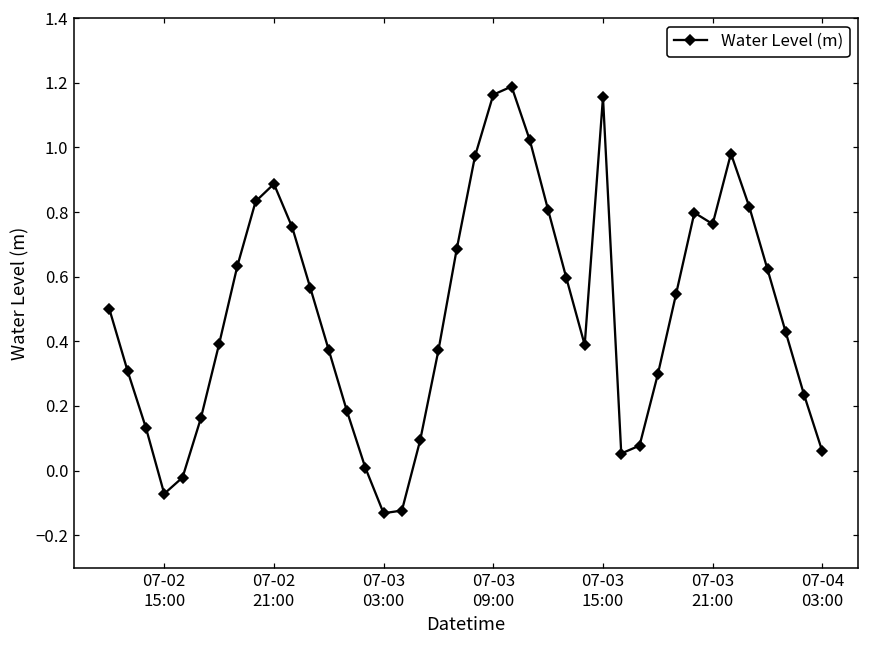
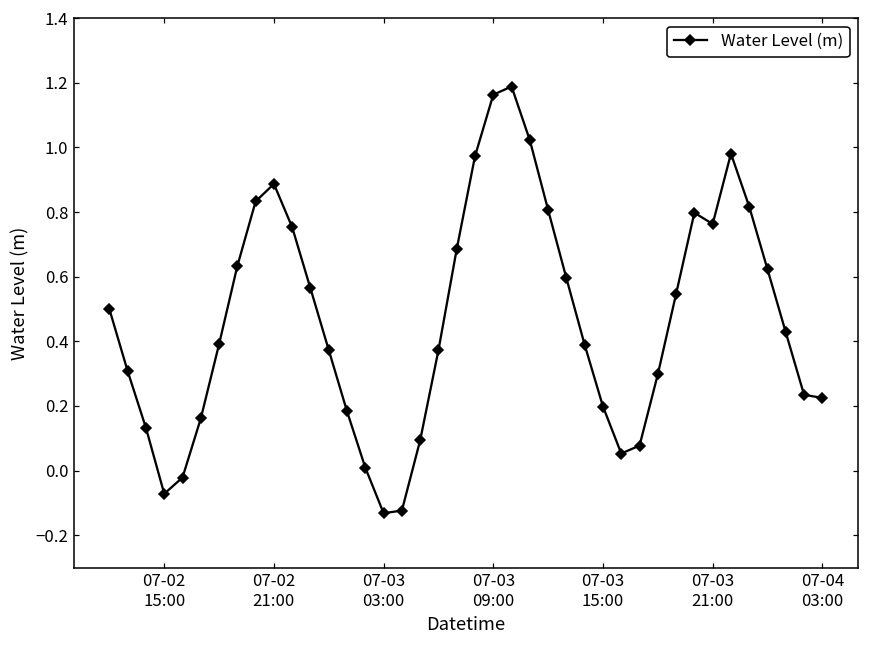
  {
    "07-02 15:00": -0.07,
    "07-02 21:00": 0.89,
    "07-03 03:00": -0.13,
    "07-03 09:00": 1.16,
-   "07-03 15:00": 1.16,
+   "07-03 15:00": 0.20,
    "07-03 21:00": 0.76,
-   "07-04 03:00": 0.06
+   "07-04 03:00": 0.23
  }
